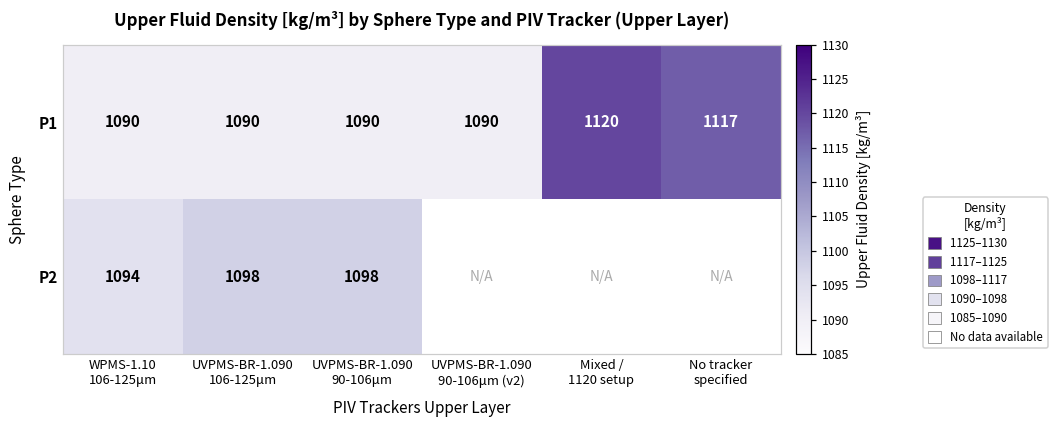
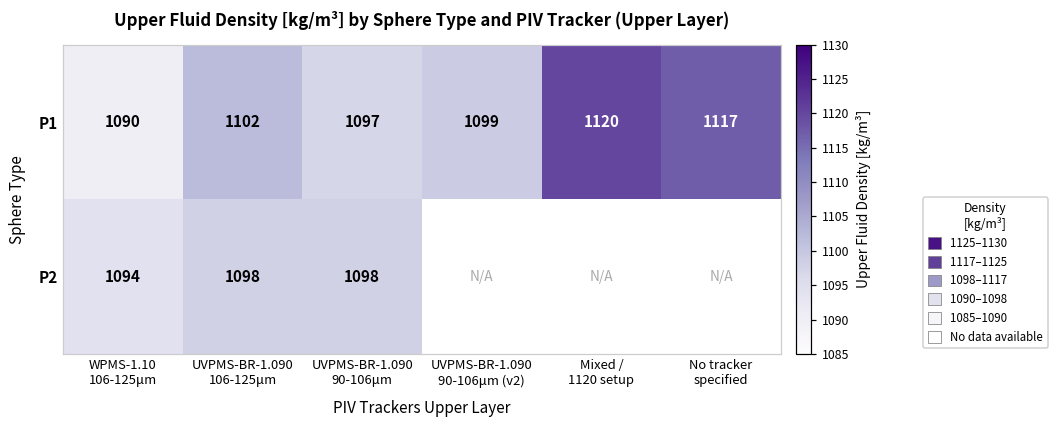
  {
    "P1": {
      "WPMS-1.10 106-125μm": 1090,
-     "UVPMS-BR-1.090 106-125μm": 1090,
-     "UVPMS-BR-1.090 90-106μm": 1090,
-     "UVPMS-BR-1.090 90-106μm (v2)": 1090,
+     "UVPMS-BR-1.090 106-125μm": 1102,
+     "UVPMS-BR-1.090 90-106μm": 1097,
+     "UVPMS-BR-1.090 90-106μm (v2)": 1099,
      "Mixed / 1120 setup": 1120,
      "No tracker specified": 1117
    },
    "P2": {
      "WPMS-1.10 106-125μm": 1094,
      "UVPMS-BR-1.090 106-125μm": 1098,
      "UVPMS-BR-1.090 90-106μm": 1098
    }
  }
